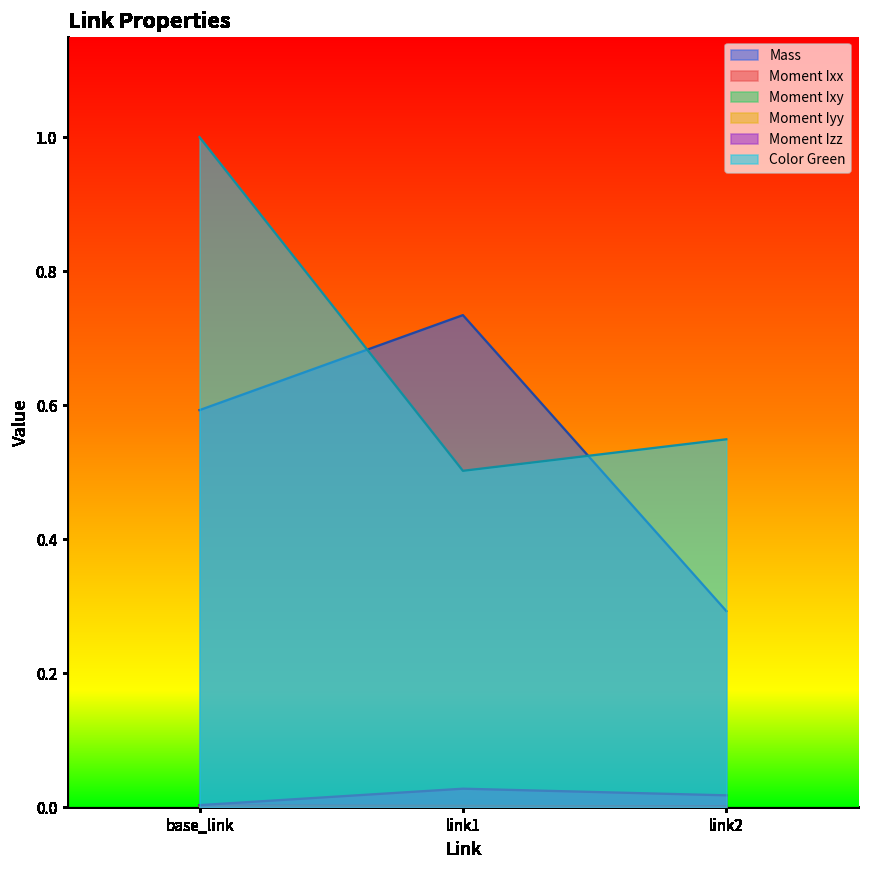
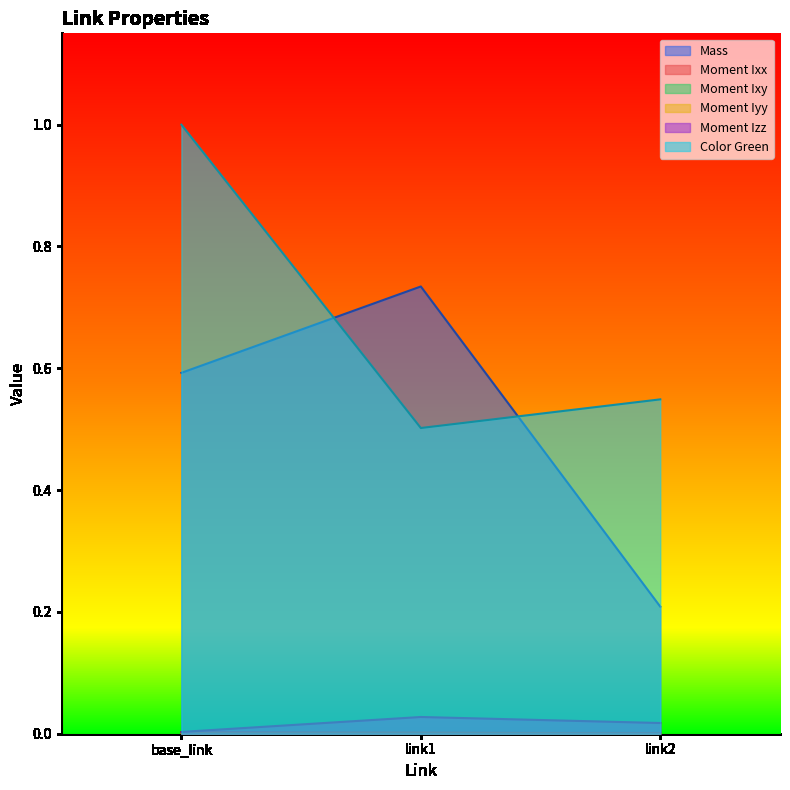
  {
    "Mass": {
      "base_link": 0.59,
      "link1": 0.73,
-     "link2": 0.29
+     "link2": 0.21
    },
    "Moment Izz": {
      "link1": 0.03,
      "link2": 0.02
    },
    "Color Green": {
      "base_link": 1.00,
      "link1": 0.50,
      "link2": 0.55
    }
  }
